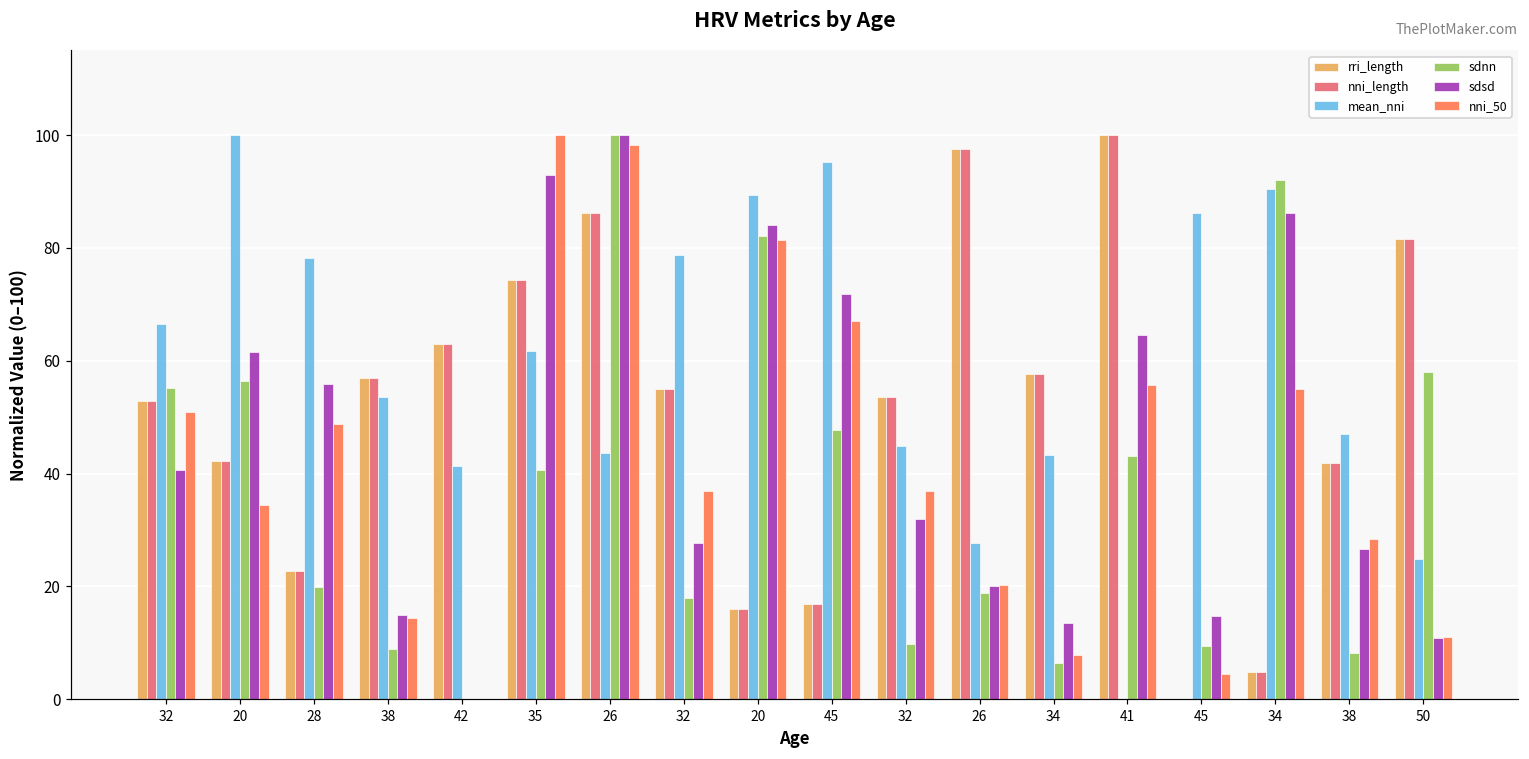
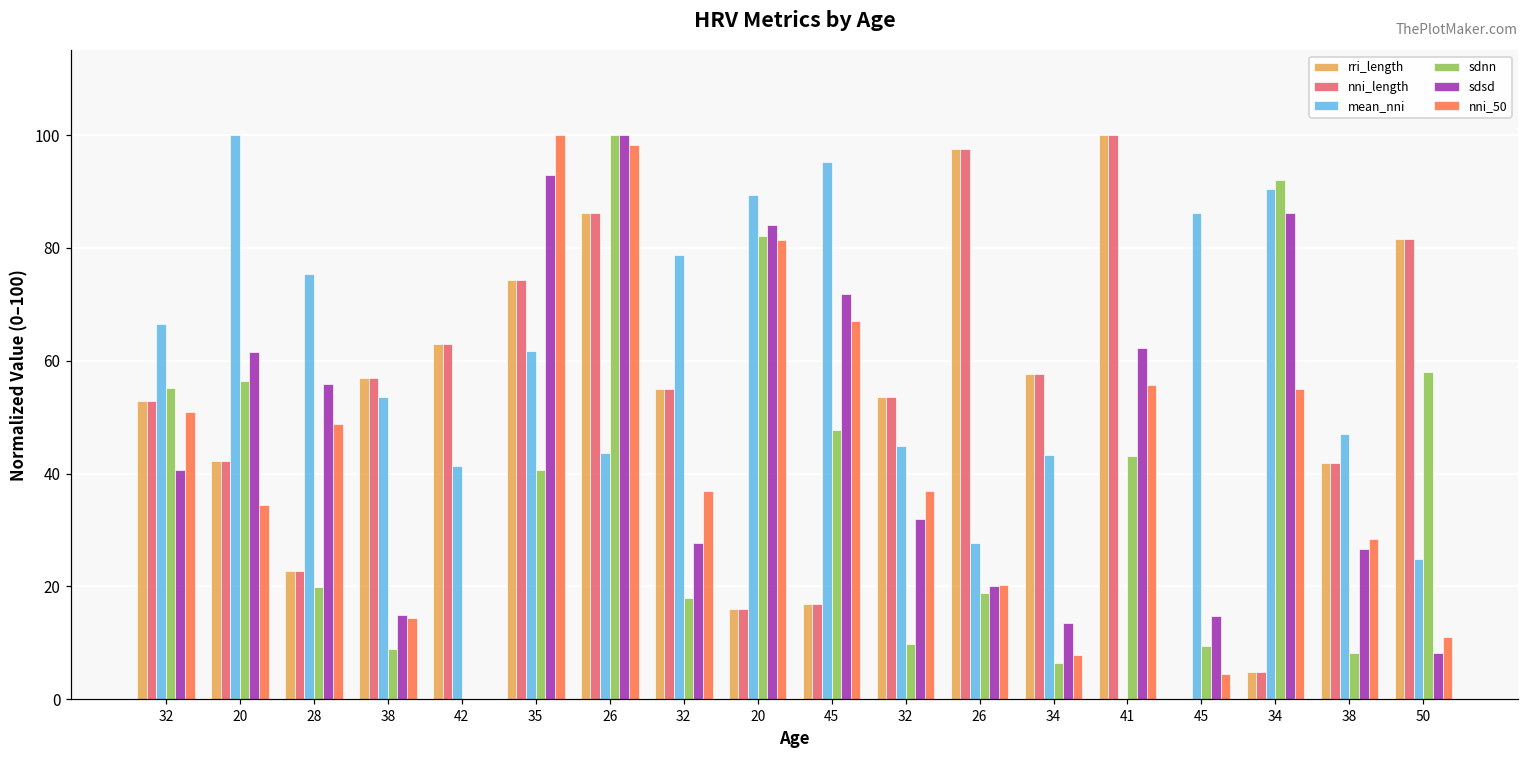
  {
    "mean_nni": {
-     "28": 78,
+     "28": 75,
      "42": 41,
      "35": 62,
      "41": 0,
      "50": 25
    },
    "sdnn": {
      "28": 20,
      "42": 0,
      "35": 41,
      "41": 43,
      "50": 58
    },
    "sdsd": {
      "28": 56,
      "42": 0,
      "35": 93,
-     "41": 65,
-     "50": 11
+     "41": 62,
+     "50": 8
    }
  }
